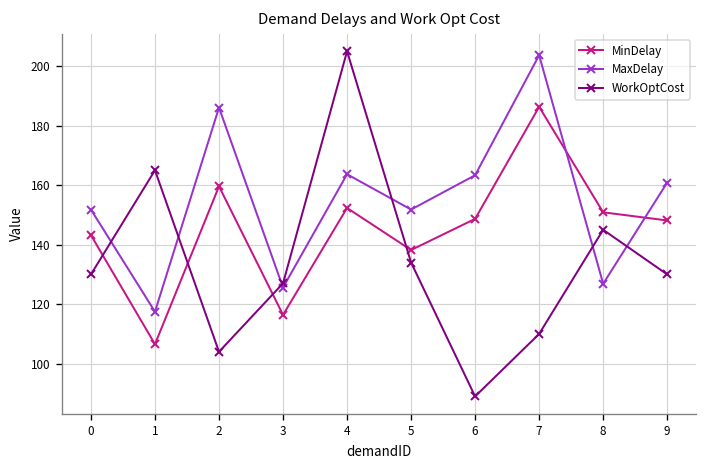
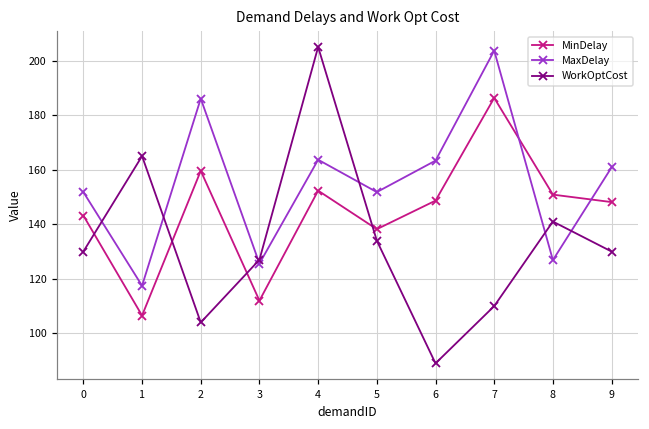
  {
    "MinDelay": {
      "0": 143,
      "1": 107,
      "2": 160,
-     "3": 116,
+     "3": 112,
      "4": 152,
      "5": 138,
      "6": 149,
      "7": 186,
      "8": 151,
      "9": 148
    },
    "MaxDelay": {
      "0": 152,
      "1": 117,
      "2": 186,
      "3": 126,
      "4": 164,
      "5": 152,
      "6": 163,
      "7": 204,
      "8": 127,
      "9": 161
    },
    "WorkOptCost": {
      "0": 130,
      "1": 165,
      "2": 104,
      "3": 127,
      "4": 205,
      "5": 134,
      "6": 89,
      "7": 110,
-     "8": 145,
+     "8": 141,
      "9": 130
    }
  }
